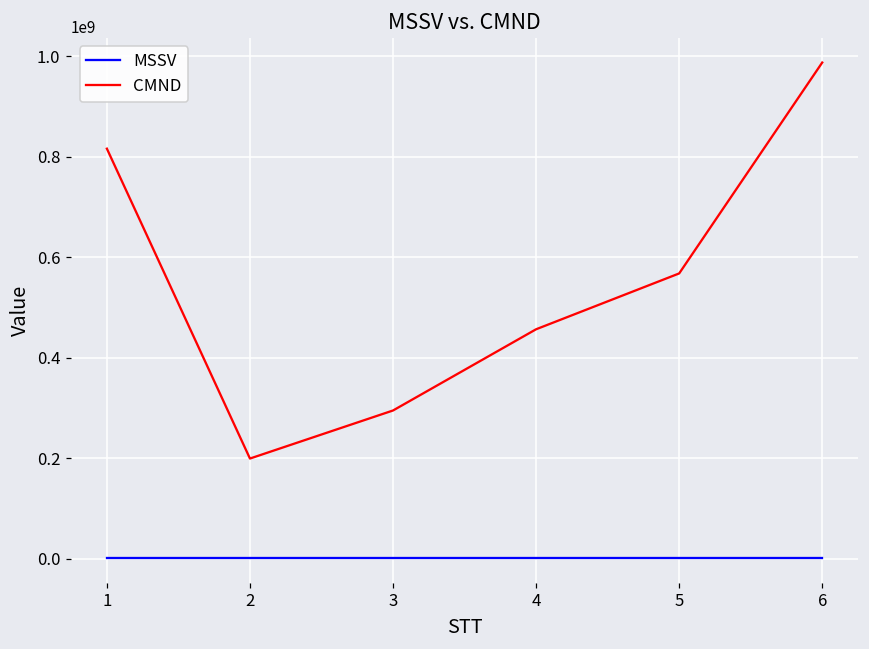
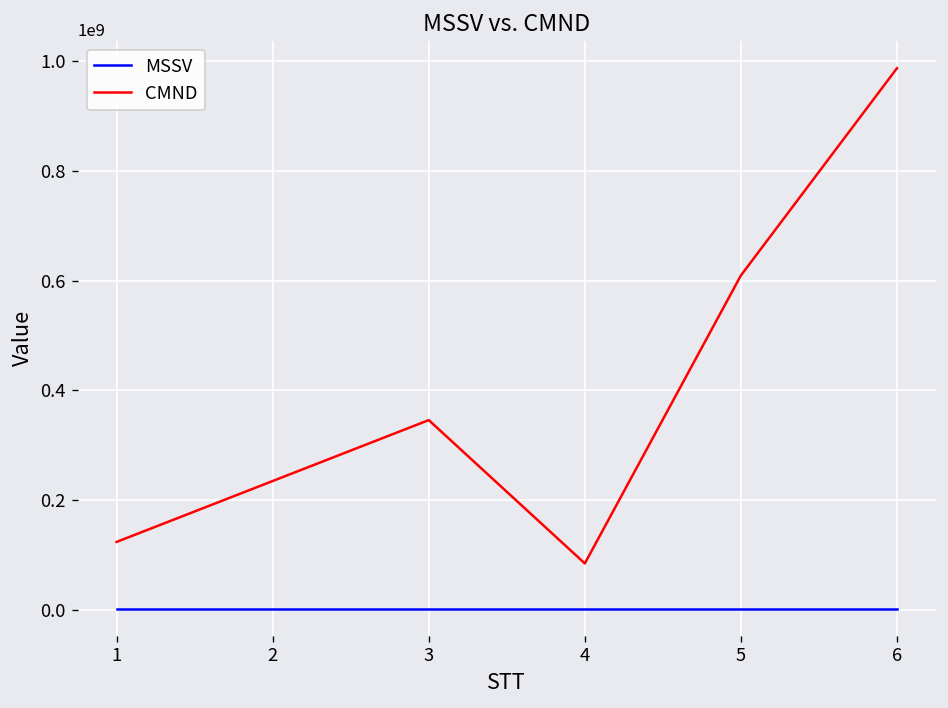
  {
    "MSSV": {
      "1": 0,
      "2": 0,
      "3": 0,
      "4": 0,
      "5": 0,
      "6": 0
    },
    "CMND": {
-     "1": 820000000,
-     "2": 200000000,
-     "3": 300000000,
-     "4": 460000000,
-     "5": 570000000,
+     "1": 120000000,
+     "2": 230000000,
+     "3": 350000000,
+     "4": 80000000,
+     "5": 610000000,
      "6": 990000000
    }
  }
